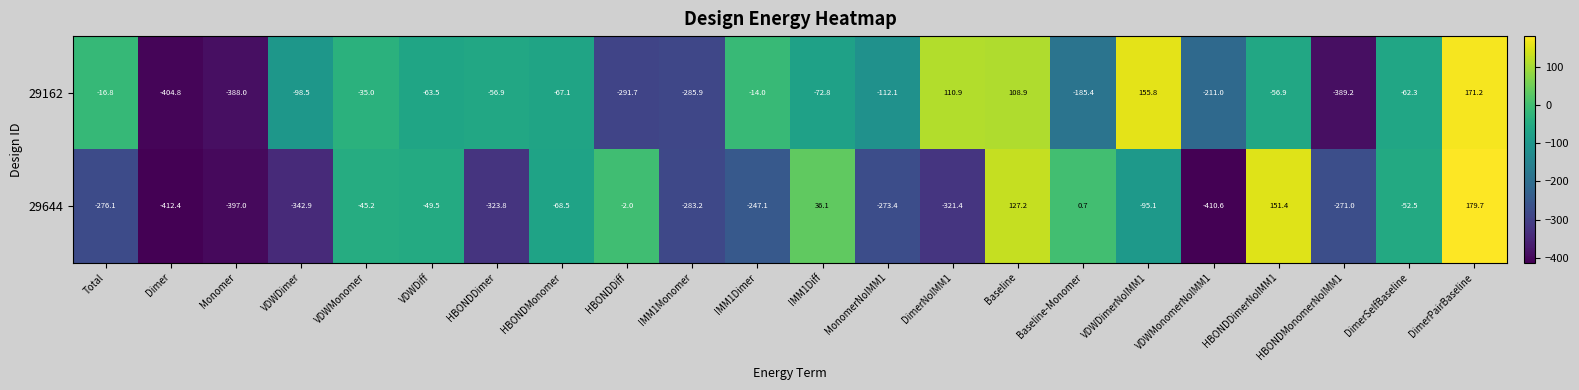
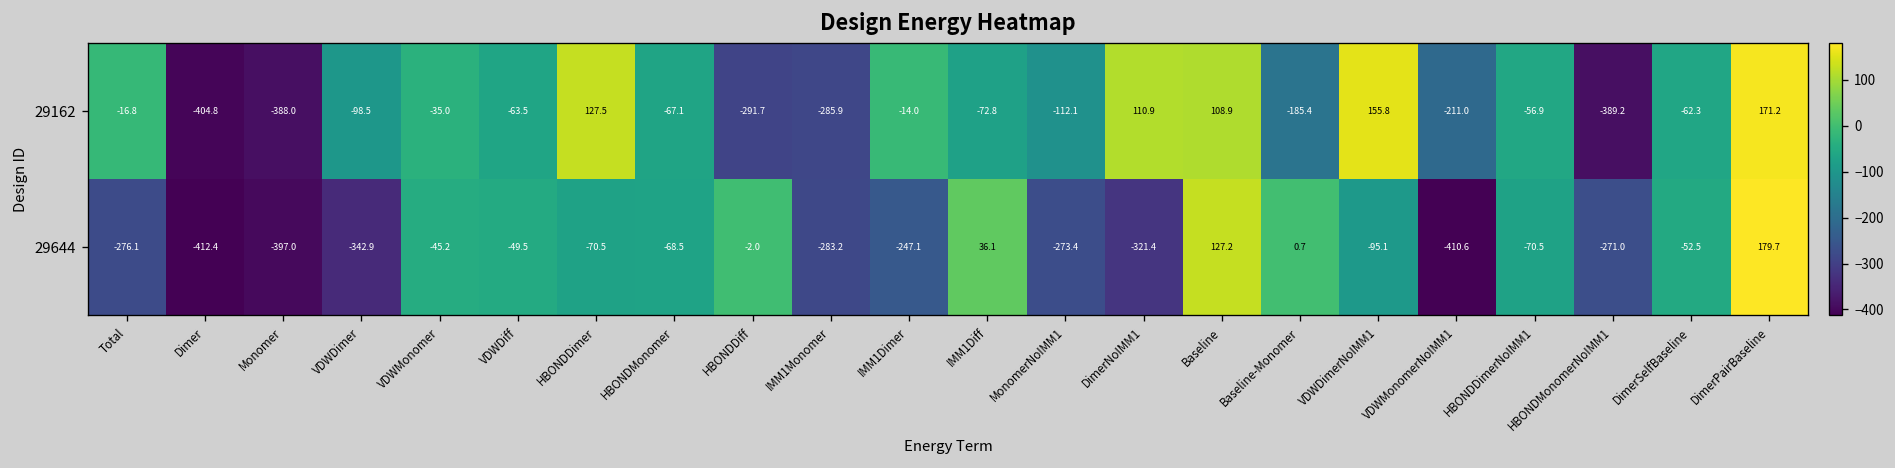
  {
    "29162": {
      "Total": -16.8,
      "Dimer": -404.8,
      "Monomer": -388.0,
      "VDWDimer": -98.5,
      "VDWMonomer": -35.0,
      "VDWDiff": -63.5,
-     "HBONDDimer": -56.9,
+     "HBONDDimer": 127.5,
      "HBONDMonomer": -67.1,
      "HBONDDiff": -291.7,
      "IMM1Monomer": -285.9,
      "IMM1Dimer": -14.0,
      "IMM1Diff": -72.8,
      "MonomerNoIMM1": -112.1,
      "DimerNoIMM1": 110.9,
      "Baseline": 108.9,
      "Baseline-Monomer": -185.4,
      "VDWDimerNoIMM1": 155.8,
      "VDWMonomerNoIMM1": -211.0,
      "HBONDDimerNoIMM1": -56.9,
      "HBONDMonomerNoIMM1": -389.2,
      "DimerSelfBaseline": -62.3,
      "DimerPairBaseline": 171.2
    },
    "29644": {
      "Total": -276.1,
      "Dimer": -412.4,
      "Monomer": -397.0,
      "VDWDimer": -342.9,
      "VDWMonomer": -45.2,
      "VDWDiff": -49.5,
-     "HBONDDimer": -323.8,
+     "HBONDDimer": -70.5,
      "HBONDMonomer": -68.5,
      "HBONDDiff": -2.0,
      "IMM1Monomer": -283.2,
      "IMM1Dimer": -247.1,
      "IMM1Diff": 36.1,
      "MonomerNoIMM1": -273.4,
      "DimerNoIMM1": -321.4,
      "Baseline": 127.2,
      "Baseline-Monomer": 0.7,
      "VDWDimerNoIMM1": -95.1,
      "VDWMonomerNoIMM1": -410.6,
-     "HBONDDimerNoIMM1": 151.4,
+     "HBONDDimerNoIMM1": -70.5,
      "HBONDMonomerNoIMM1": -271.0,
      "DimerSelfBaseline": -52.5,
      "DimerPairBaseline": 179.7
    }
  }
